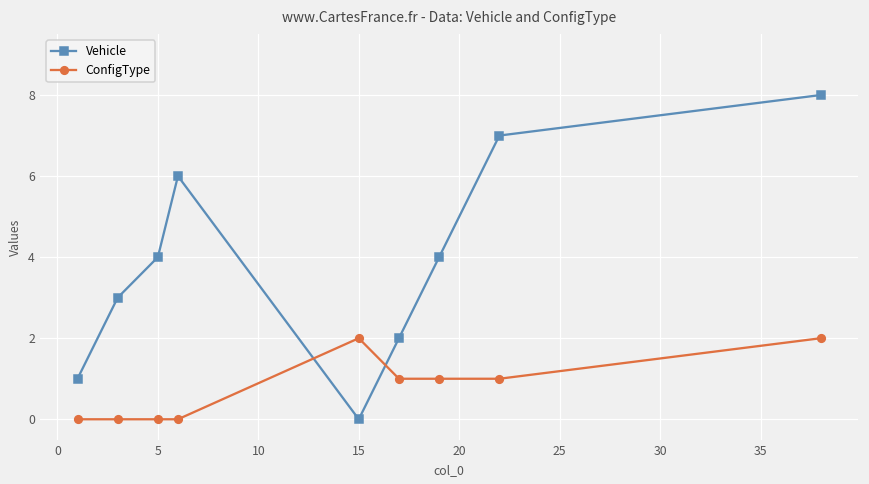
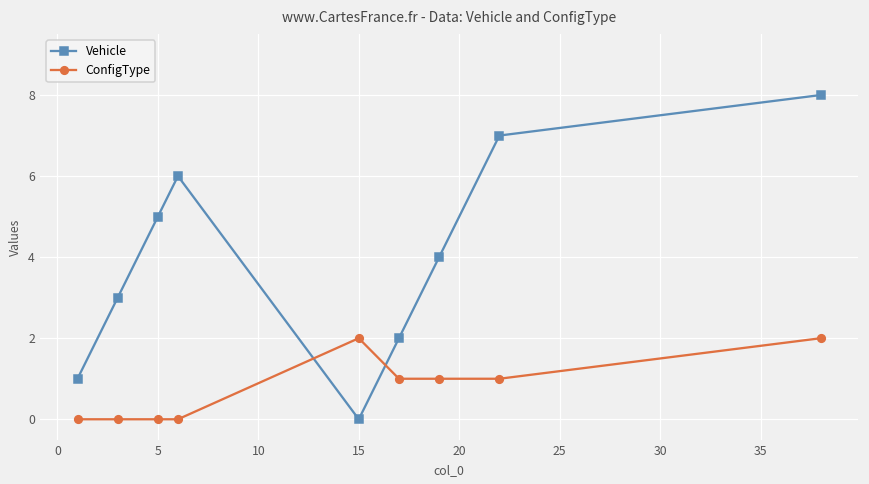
  {
    "Vehicle": {
-     "5": 4,
+     "5": 5,
      "15": 0
    },
    "ConfigType": {
      "5": 0,
      "15": 2
    }
  }
